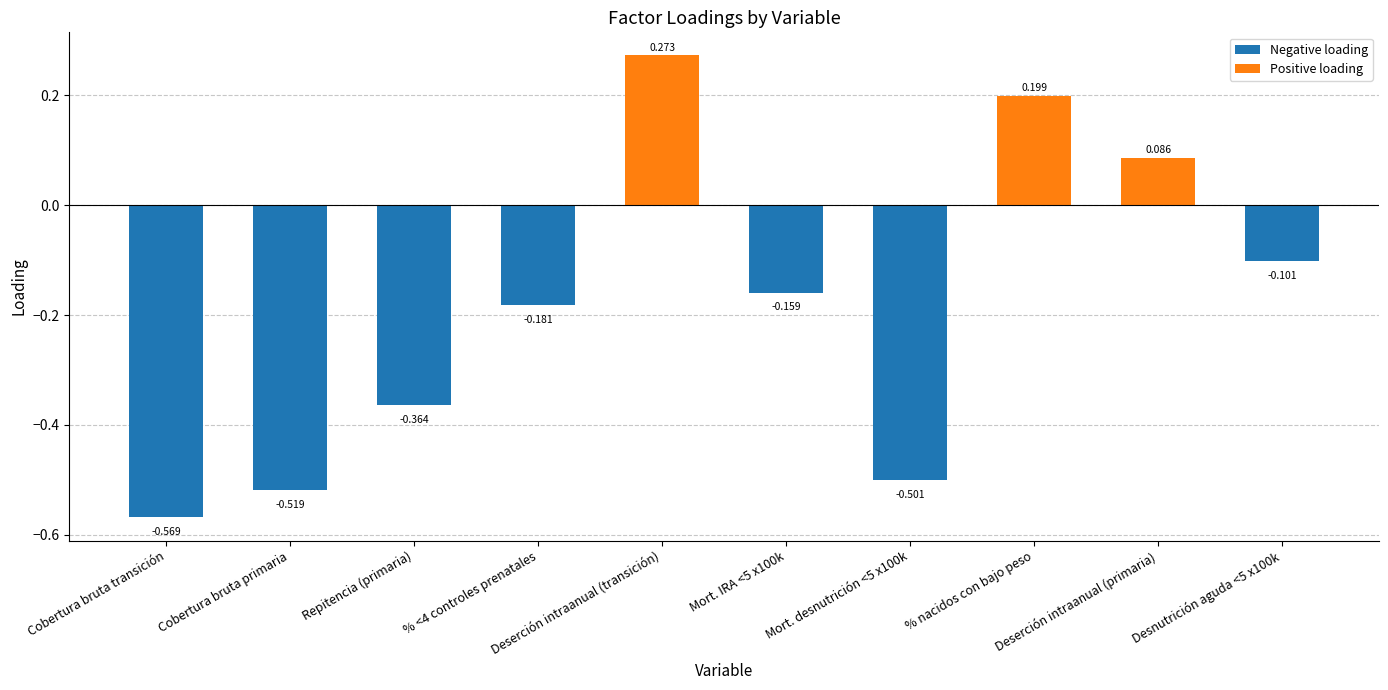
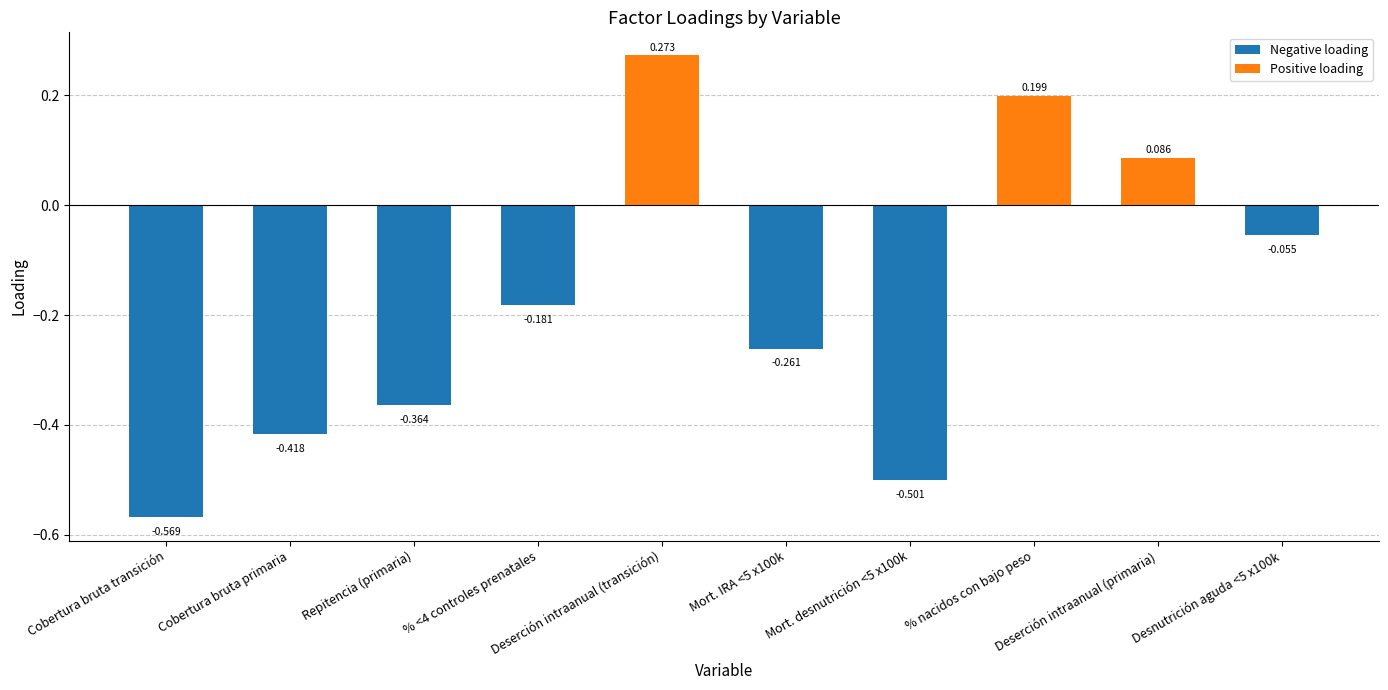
  {
    "Cobertura bruta transición": -0.569,
-   "Cobertura bruta primaria": -0.519,
+   "Cobertura bruta primaria": -0.418,
    "Repitencia (primaria)": -0.364,
    "% <4 controles prenatales": -0.181,
    "Deserción intraanual (transición)": 0.273,
-   "Mort. IRA <5 x100k": -0.159,
+   "Mort. IRA <5 x100k": -0.261,
    "Mort. desnutrición <5 x100k": -0.501,
    "% nacidos con bajo peso": 0.199,
    "Deserción intraanual (primaria)": 0.086,
-   "Desnutrición aguda <5 x100k": -0.101
+   "Desnutrición aguda <5 x100k": -0.055
  }
